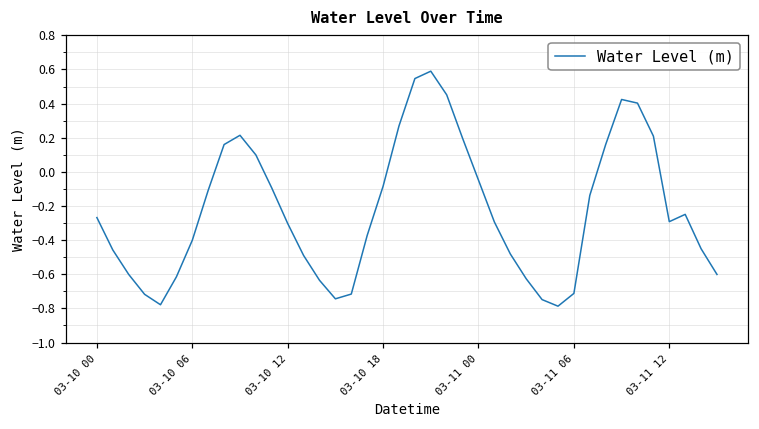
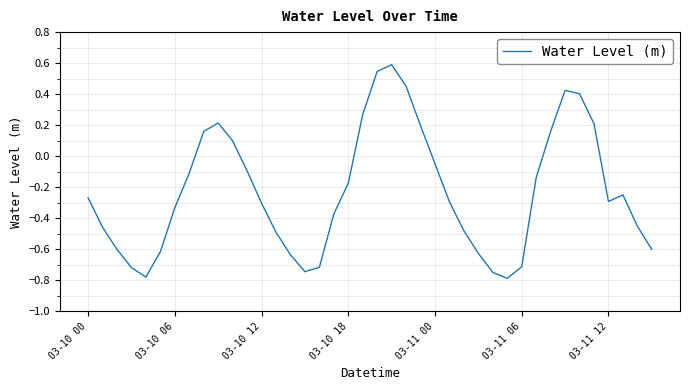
  {
    "03-10 00": -0.27,
-   "03-10 06": -0.40,
+   "03-10 06": -0.33,
    "03-10 12": -0.30,
-   "03-10 18": -0.08,
+   "03-10 18": -0.17,
    "03-11 00": -0.05,
    "03-11 06": -0.71,
    "03-11 12": -0.29
  }
